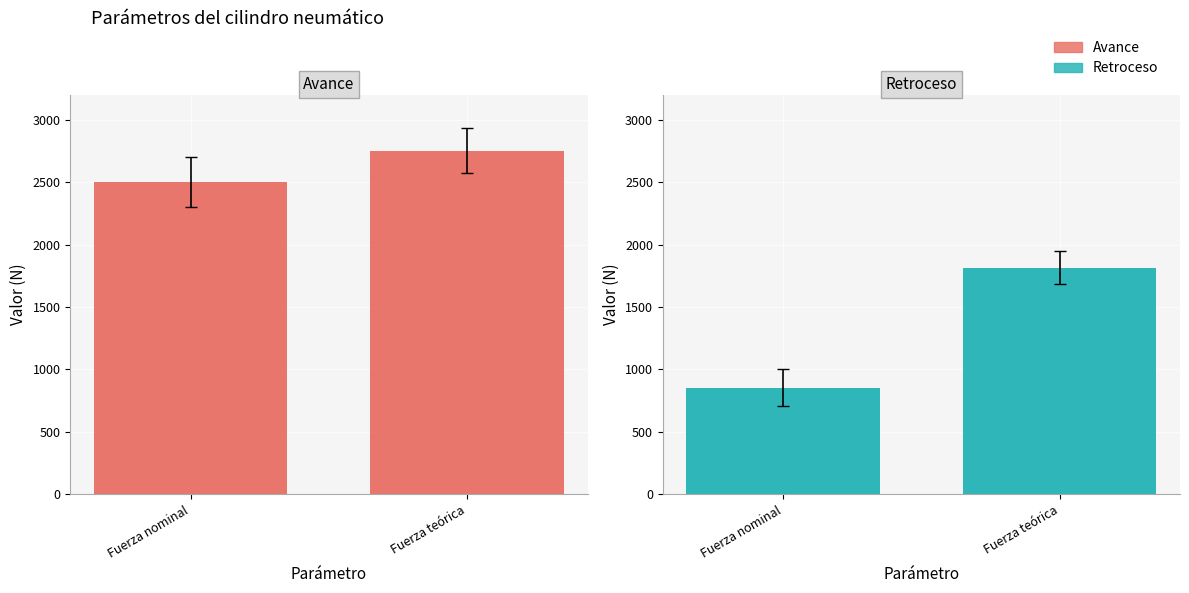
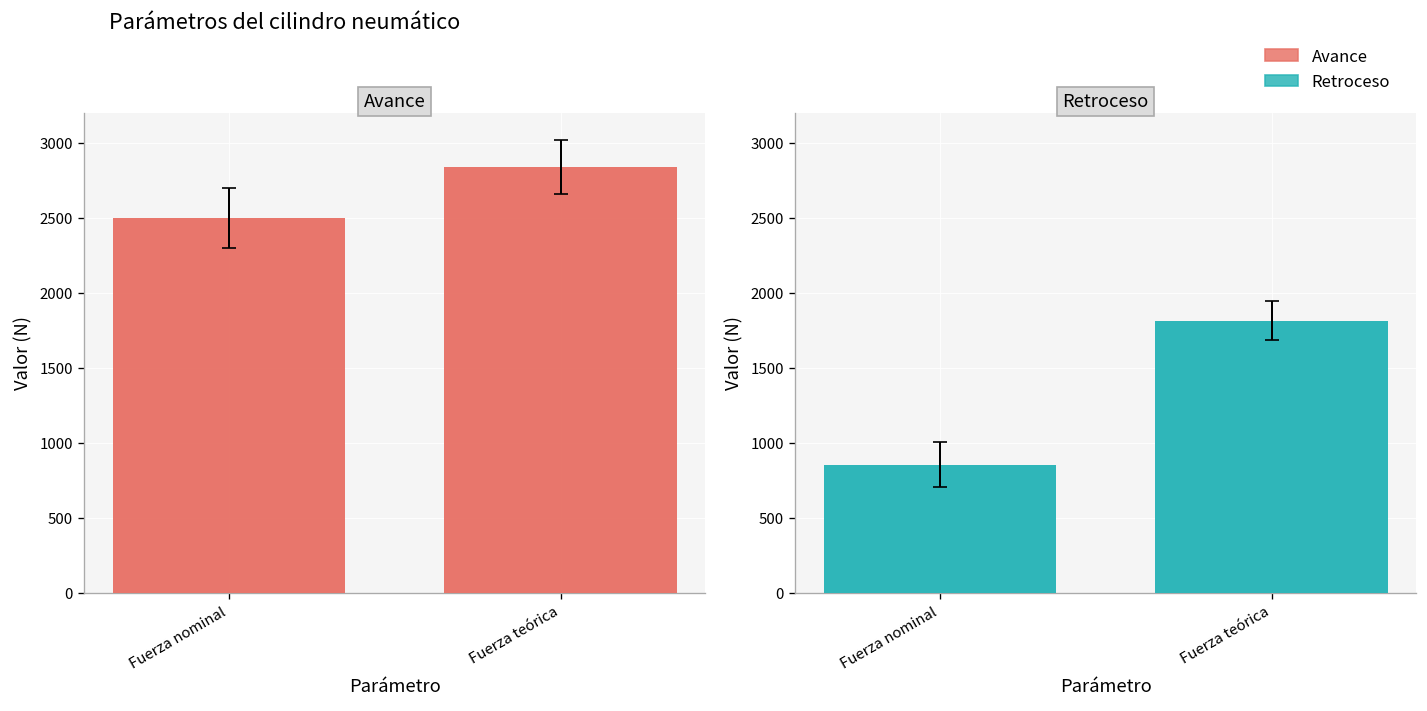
  {
    "Avance": {
      "Avance": {
        "Fuerza nominal": 2500,
-       "Fuerza teórica": 2750
+       "Fuerza teórica": 2840
      }
    },
    "Retroceso": {
      "Retroceso": {
        "Fuerza nominal": 850,
        "Fuerza teórica": 1820
      }
    }
  }
